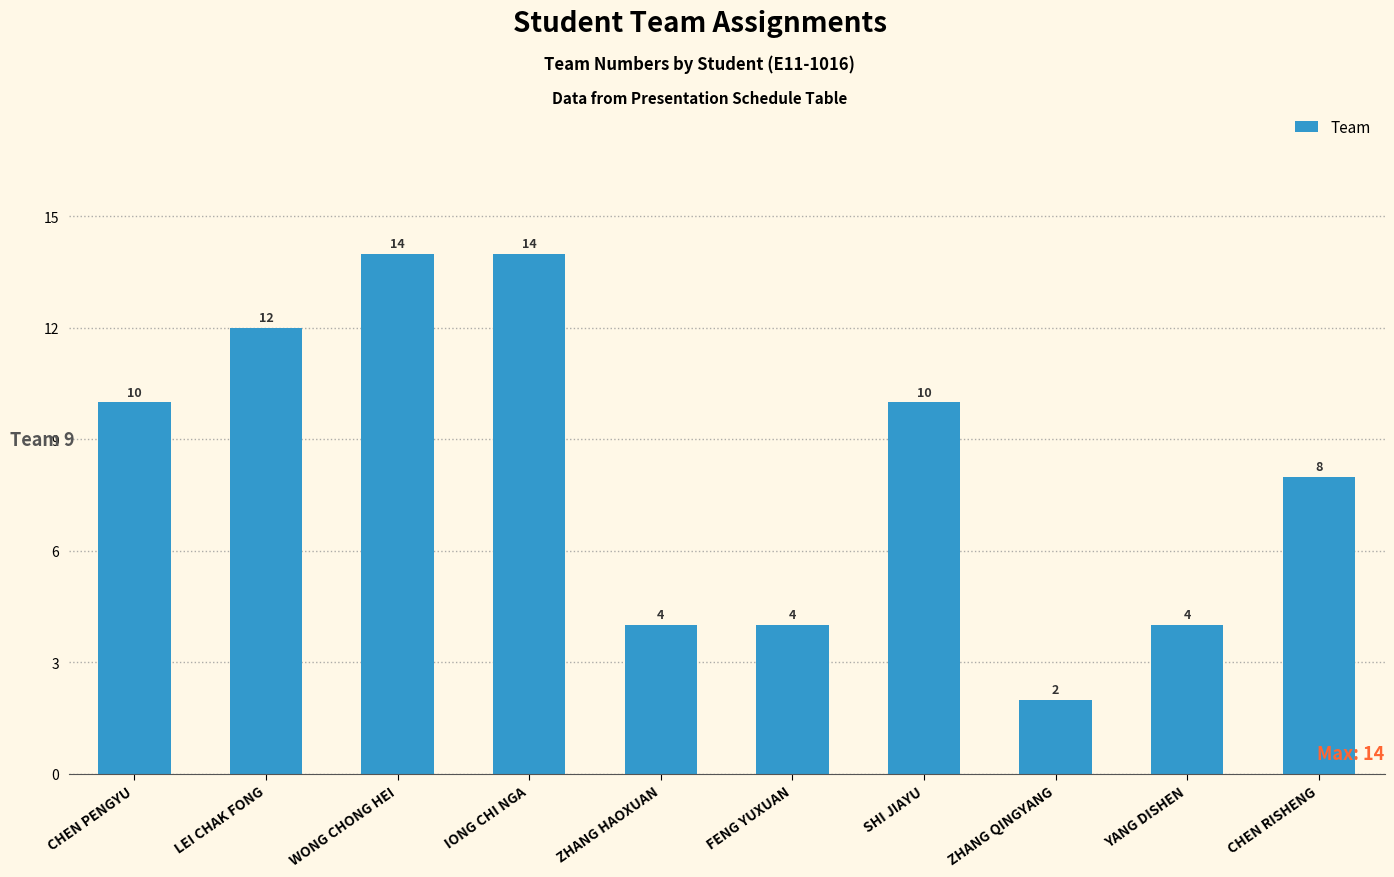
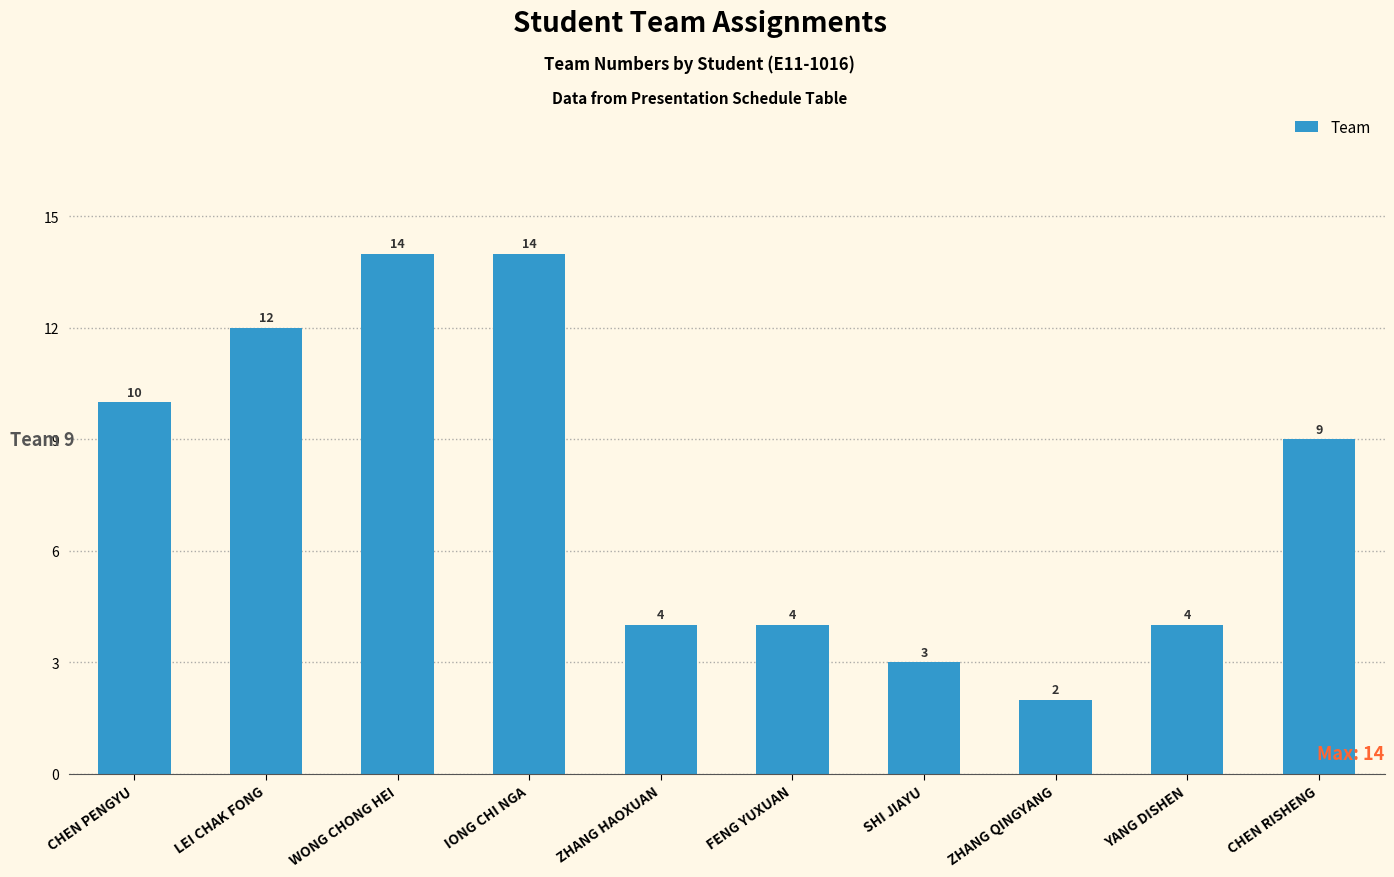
  {
    "CHEN PENGYU": 10,
    "LEI CHAK FONG": 12,
    "WONG CHONG HEI": 14,
    "IONG CHI NGA": 14,
    "ZHANG HAOXUAN": 4,
    "FENG YUXUAN": 4,
-   "SHI JIAYU": 10,
+   "SHI JIAYU": 3,
    "ZHANG QINGYANG": 2,
    "YANG DISHEN": 4,
-   "CHEN RISHENG": 8
+   "CHEN RISHENG": 9
  }
